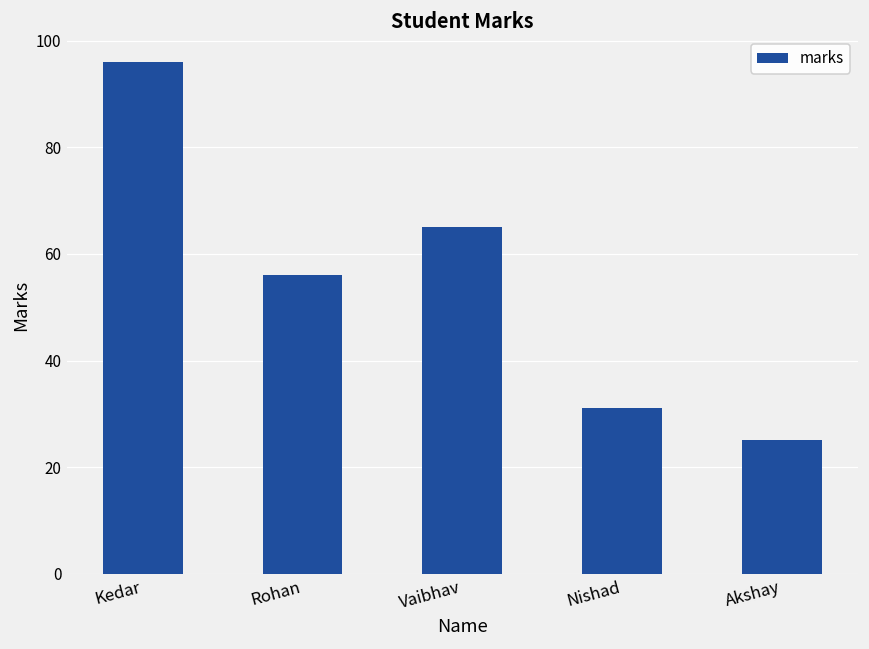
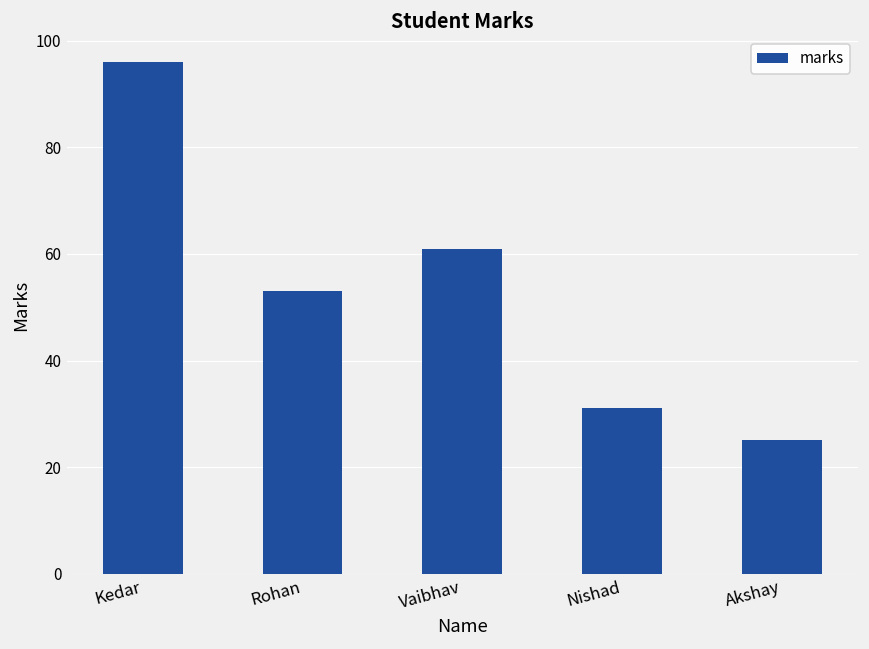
  {
    "Kedar": 96,
-   "Rohan": 56,
-   "Vaibhav": 65,
+   "Rohan": 53,
+   "Vaibhav": 61,
    "Nishad": 31,
    "Akshay": 25
  }
